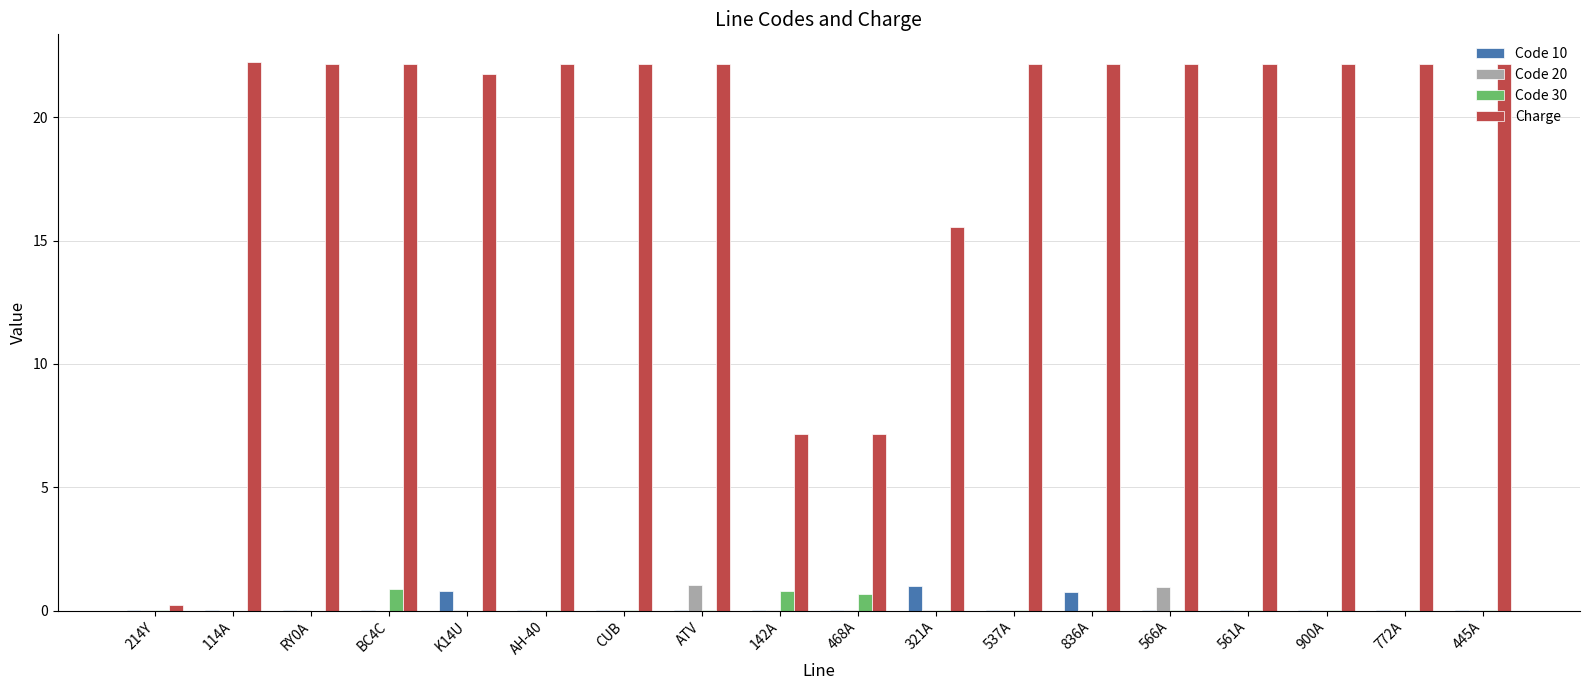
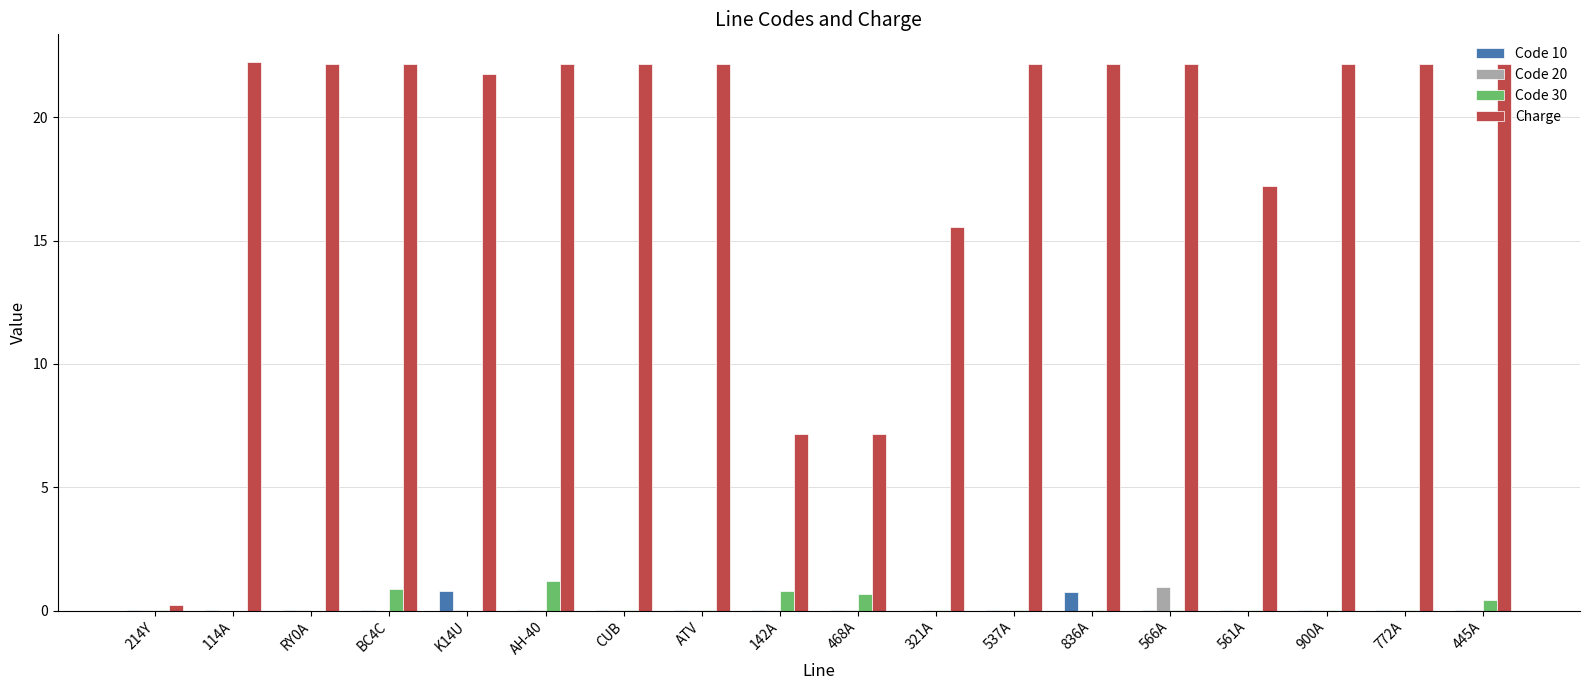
  {
    "Code 10": {
      "K14U": 0.8,
-     "321A": 1,
+     "321A": 0,
      "836A": 0.7
    },
    "Code 20": {
-     "ATV": 1.0,
+     "ATV": 0.0,
      "566A": 1.0
    },
    "Code 30": {
      "BC4C": 0.9,
-     "AH-40": 0.0,
+     "AH-40": 1.2,
      "142A": 0.8,
      "468A": 0.7,
-     "445A": 0.0
+     "445A": 0.4
    },
    "Charge": {
      "214Y": 0.2,
      "114A": 22.3,
      "RY0A": 22.2,
      "BC4C": 22.2,
      "K14U": 21.8,
      "AH-40": 22.2,
      "CUB": 22.2,
      "ATV": 22.2,
      "142A": 7.2,
      "468A": 7.2,
      "321A": 15.6,
      "537A": 22.2,
      "836A": 22.2,
      "566A": 22.2,
-     "561A": 22.2,
+     "561A": 17.2,
      "900A": 22.2,
      "772A": 22.2,
      "445A": 22.2
    }
  }
